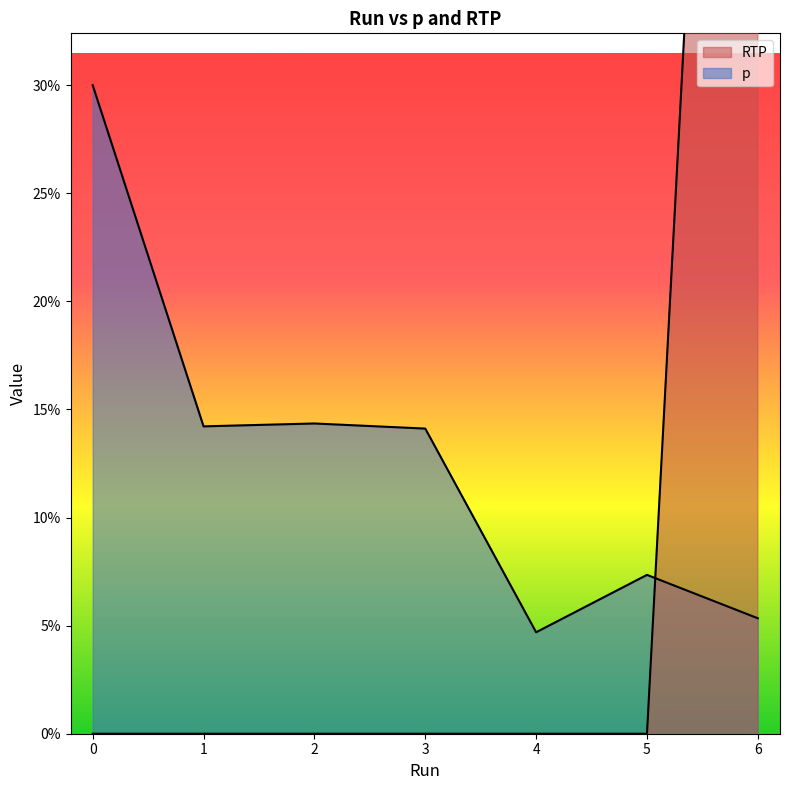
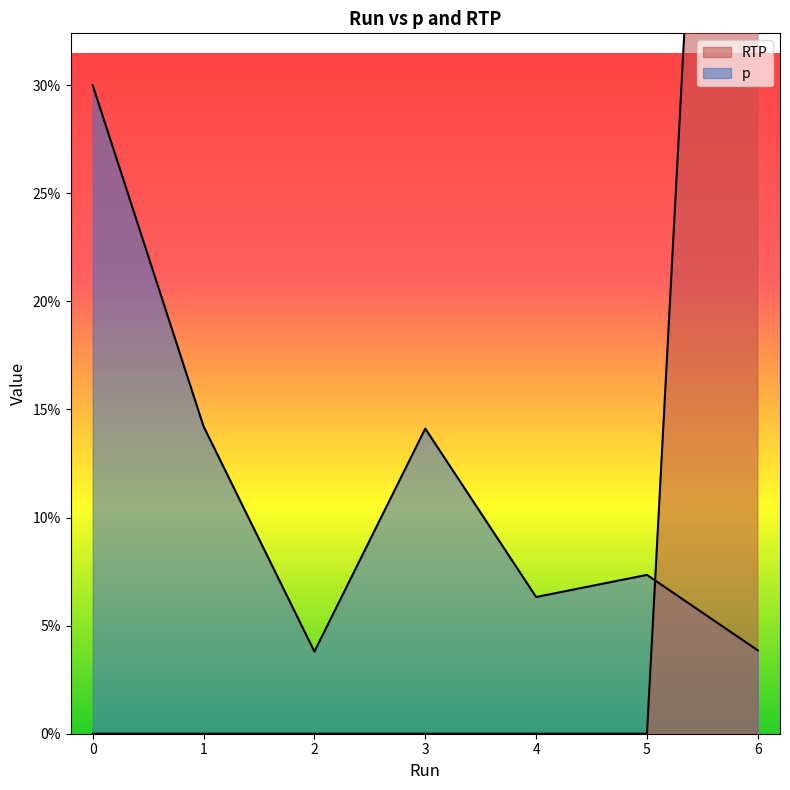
  {
    "RTP": {
      "0": "0.0%",
      "1": "0.0%",
      "2": "0.0%",
      "3": "0.0%",
      "4": "0.0%",
      "5": "0.0%"
    },
    "p": {
      "0": "30.0%",
      "1": "14.2%",
-     "2": "14.4%",
+     "2": "3.8%",
      "3": "14.1%",
-     "4": "4.7%",
+     "4": "6.3%",
      "5": "7.3%",
-     "6": "5.3%"
+     "6": "3.9%"
    }
  }
